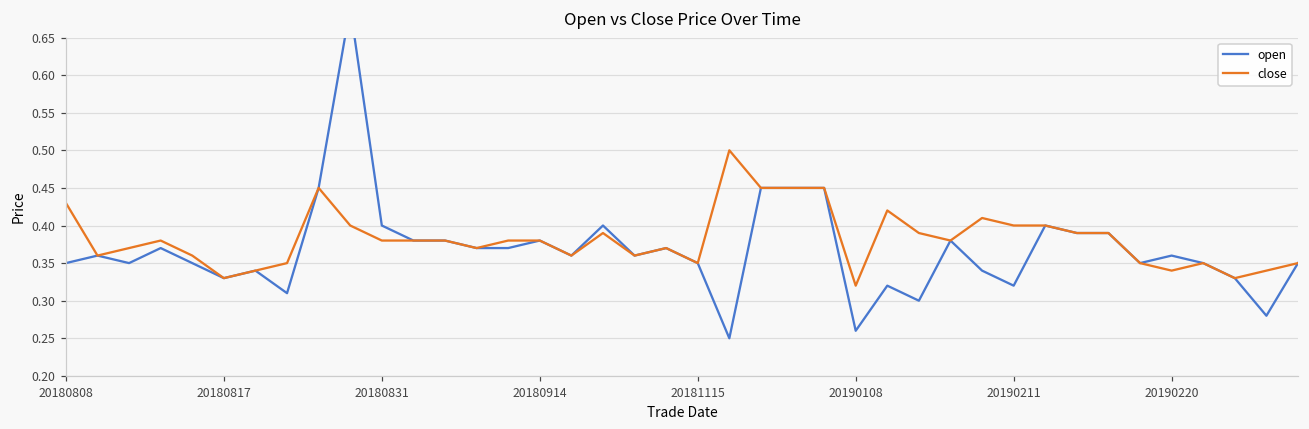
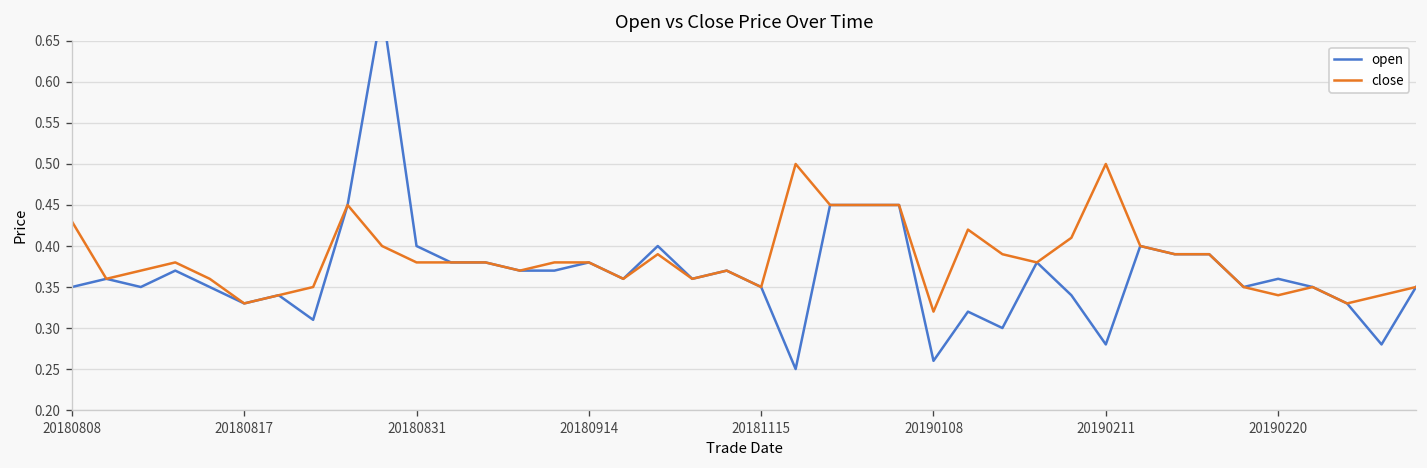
  {
    "open": {
      "20180808": 0.35,
      "20180831": 0.40,
      "20190108": 0.26,
-     "20190211": 0.32,
+     "20190211": 0.28,
      "20190220": 0.36
    },
    "close": {
      "20180808": 0.43,
      "20180831": 0.38,
      "20190108": 0.32,
-     "20190211": 0.4,
+     "20190211": 0.5,
      "20190220": 0.34
    }
  }
